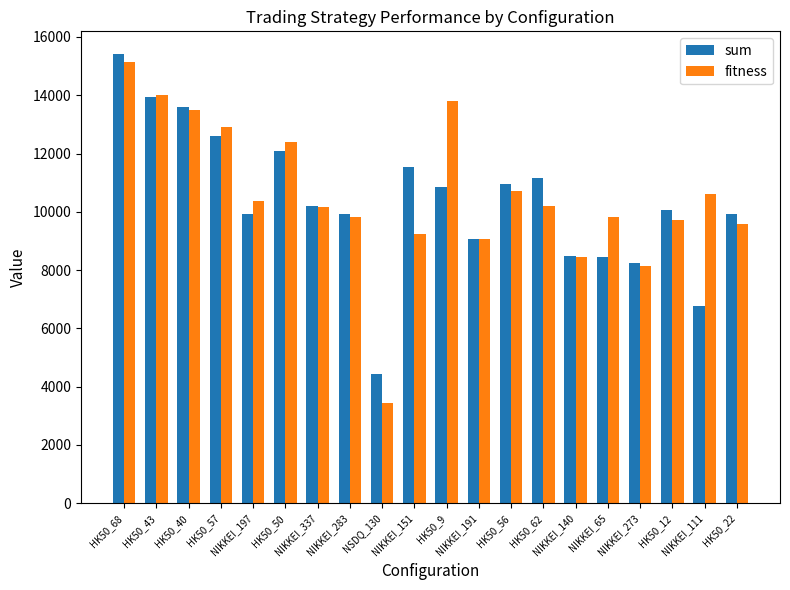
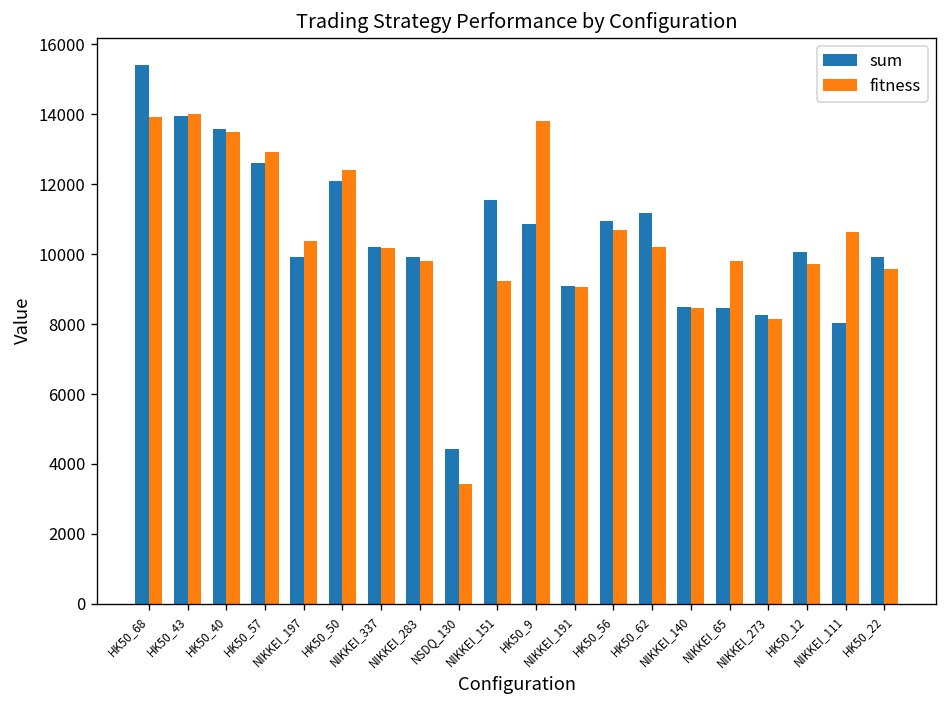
  {
    "sum": {
      "HK50_68": 15400,
      "HK50_43": 13900,
      "HK50_40": 13600,
      "HK50_57": 12600,
      "NIKKEI_197": 9900,
      "HK50_50": 12100,
      "NIKKEI_337": 10200,
      "NIKKEI_283": 9900,
      "NSDQ_130": 4400,
      "NIKKEI_151": 11500,
      "HK50_9": 10900,
      "NIKKEI_191": 9100,
      "HK50_56": 10900,
      "HK50_62": 11200,
      "NIKKEI_140": 8500,
      "NIKKEI_65": 8500,
      "NIKKEI_273": 8200,
      "HK50_12": 10100,
-     "NIKKEI_111": 6800,
+     "NIKKEI_111": 8000,
      "HK50_22": 9900
    },
    "fitness": {
-     "HK50_68": 15200,
+     "HK50_68": 13900,
      "HK50_43": 14000,
      "HK50_40": 13500,
      "HK50_57": 12900,
      "NIKKEI_197": 10400,
      "HK50_50": 12400,
      "NIKKEI_337": 10200,
      "NIKKEI_283": 9800,
      "NSDQ_130": 3400,
      "NIKKEI_151": 9200,
      "HK50_9": 13800,
      "NIKKEI_191": 9100,
      "HK50_56": 10700,
      "HK50_62": 10200,
      "NIKKEI_140": 8500,
      "NIKKEI_65": 9800,
      "NIKKEI_273": 8100,
      "HK50_12": 9700,
      "NIKKEI_111": 10600,
      "HK50_22": 9600
    }
  }
